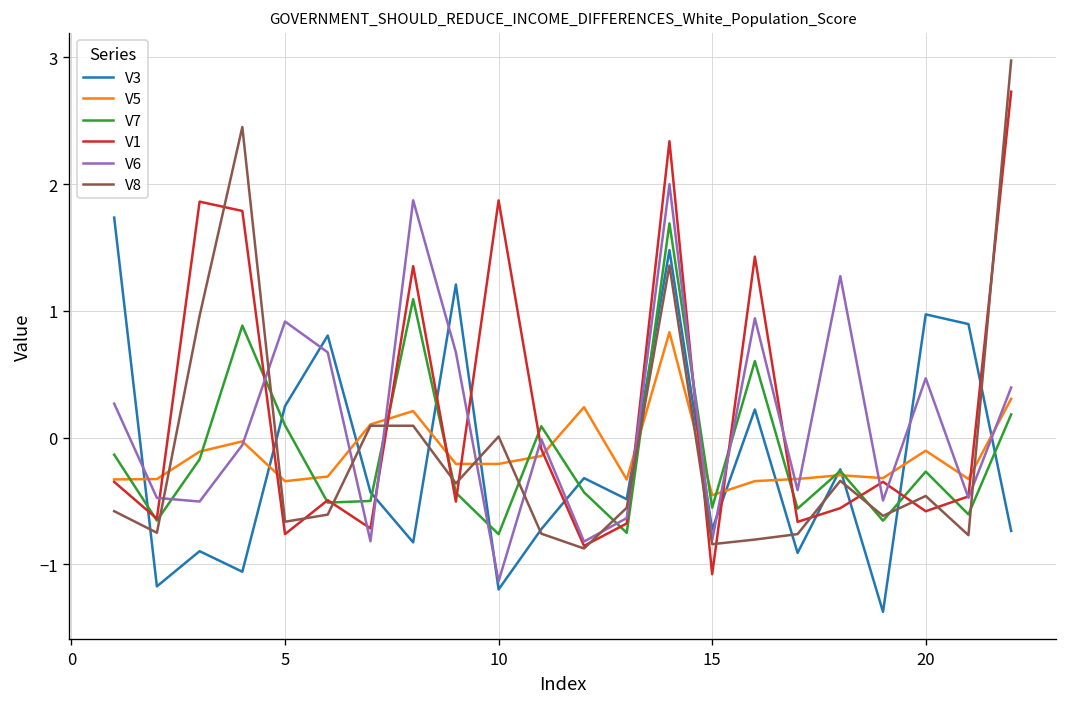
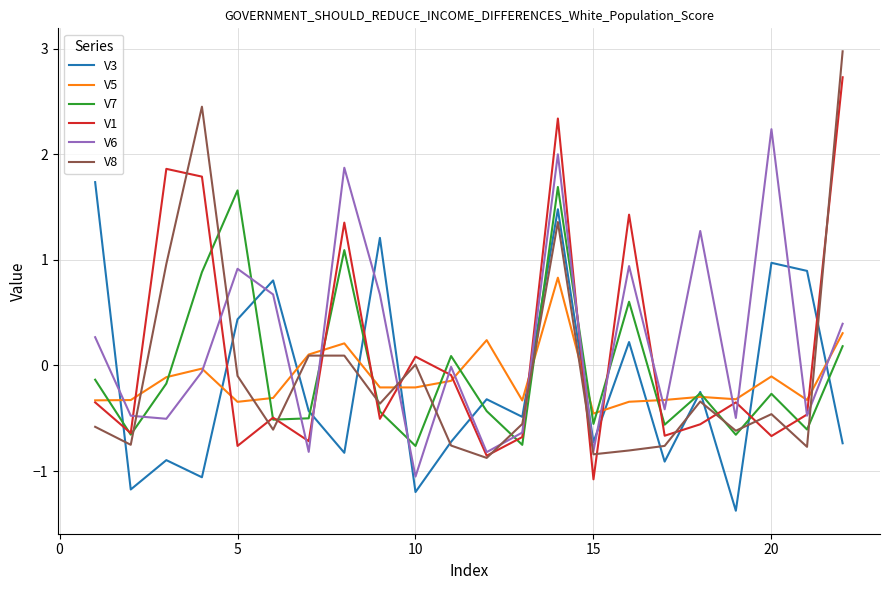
  {
    "V3": {
-     "5": 0.25,
+     "5": 0.44,
      "10": -1.20,
      "15": -0.73,
      "20": 0.97
    },
    "V5": {
      "5": -0.34,
      "10": -0.21,
      "15": -0.46,
      "20": -0.10
    },
    "V7": {
-     "5": 0.10,
+     "5": 1.66,
      "10": -0.76,
      "15": -0.55,
      "20": -0.27
    },
    "V1": {
      "5": -0.76,
-     "10": 1.87,
+     "10": 0.08,
      "15": -1.08,
-     "20": -0.58
+     "20": -0.67
    },
    "V6": {
      "5": 0.92,
-     "10": -1.13,
+     "10": -1.05,
      "15": -0.81,
-     "20": 0.47
+     "20": 2.24
    },
    "V8": {
-     "5": -0.66,
+     "5": -0.10,
      "10": 0.01,
      "15": -0.84,
      "20": -0.46
    }
  }
